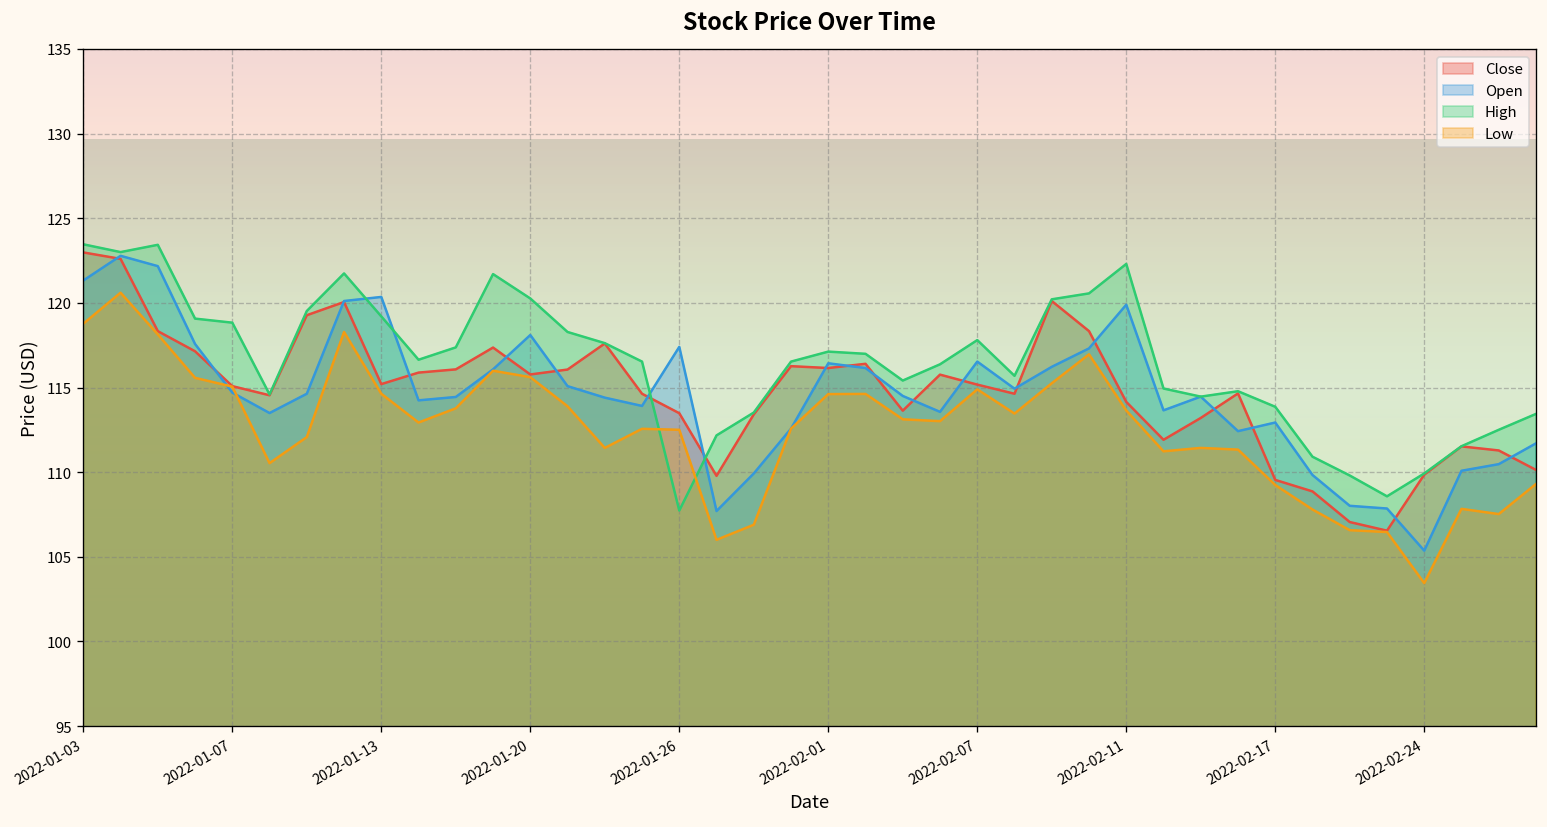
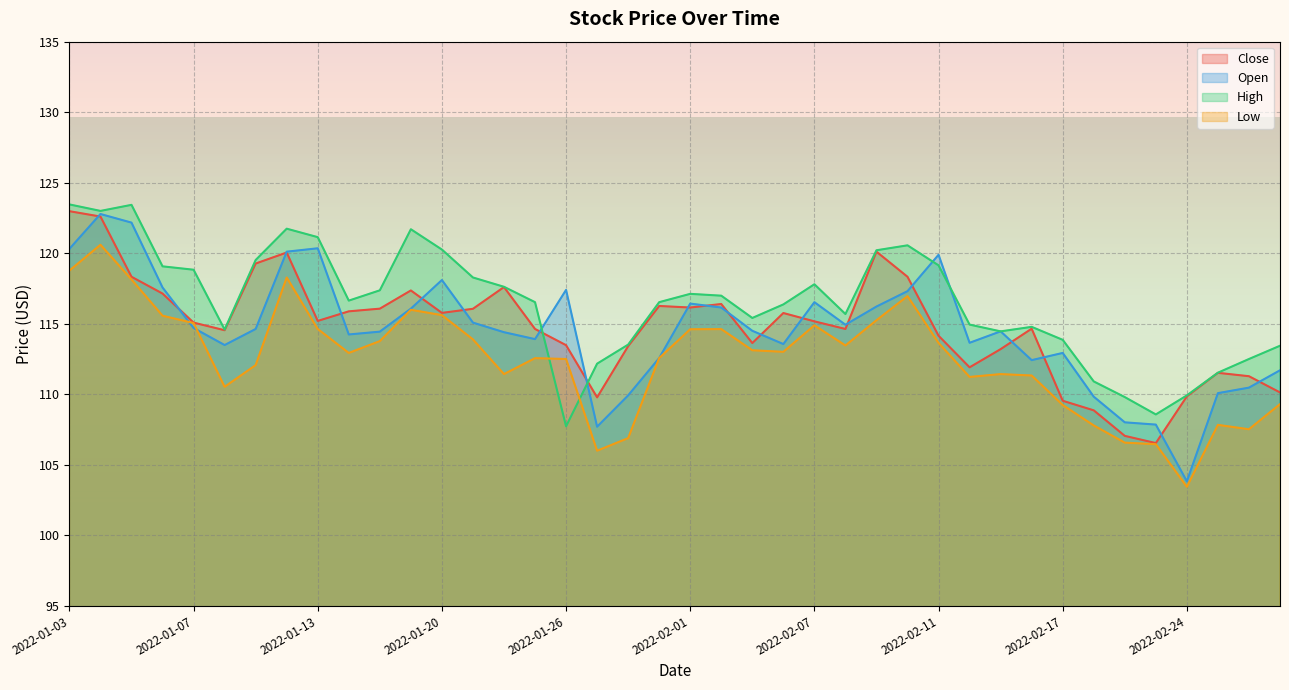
  {
    "Open": {
-     "2022-01-03": 121.3,
+     "2022-01-03": 120.3,
      "2022-01-07": 114.7,
      "2022-01-13": 120.4,
      "2022-01-20": 118.1,
      "2022-01-26": 117.4,
      "2022-02-01": 116.4,
      "2022-02-07": 116.5,
      "2022-02-11": 119.9,
      "2022-02-17": 112.9,
-     "2022-02-24": 105.4
+     "2022-02-24": 103.8
    },
    "High": {
      "2022-01-03": 123.5,
      "2022-01-07": 118.8,
-     "2022-01-13": 119.2,
+     "2022-01-13": 121.1,
      "2022-01-20": 120.3,
      "2022-01-26": 107.7,
      "2022-02-01": 117.1,
      "2022-02-07": 117.8,
-     "2022-02-11": 122.3,
+     "2022-02-11": 119.1,
      "2022-02-17": 113.9
    }
  }
